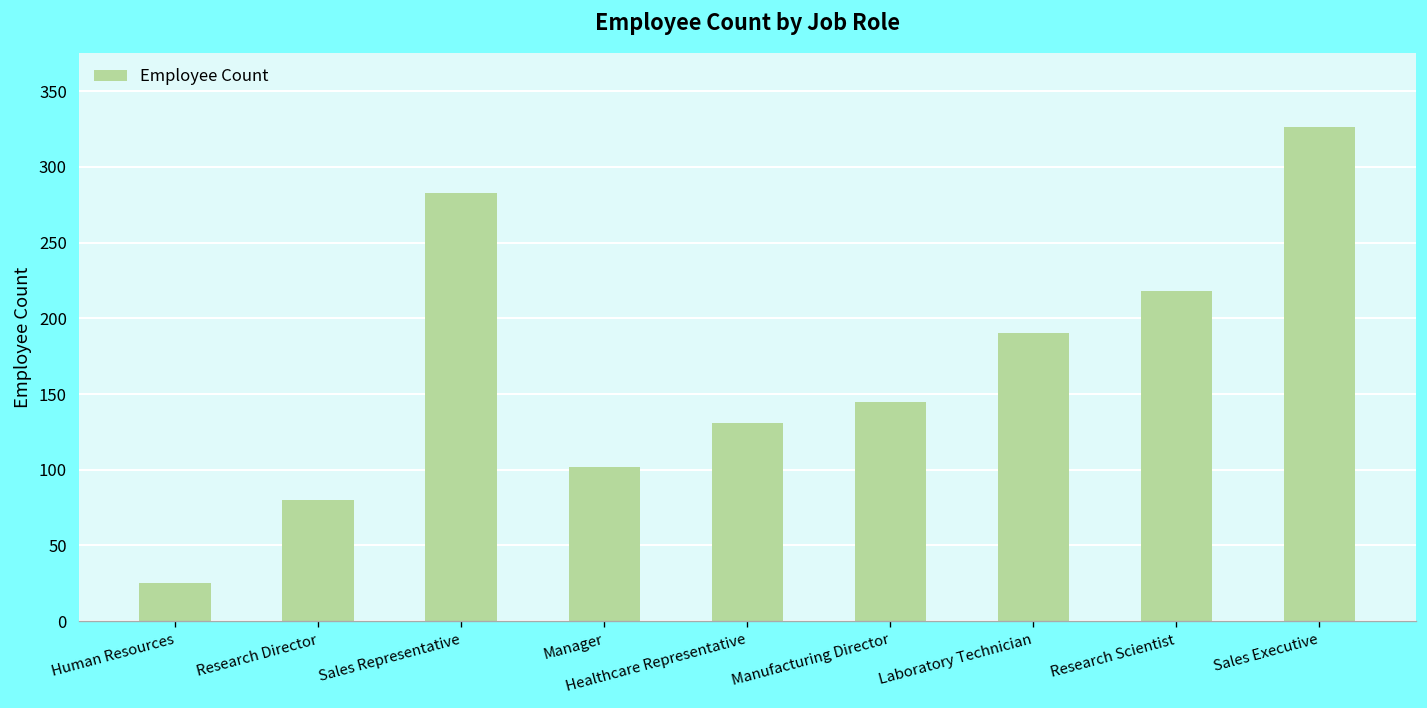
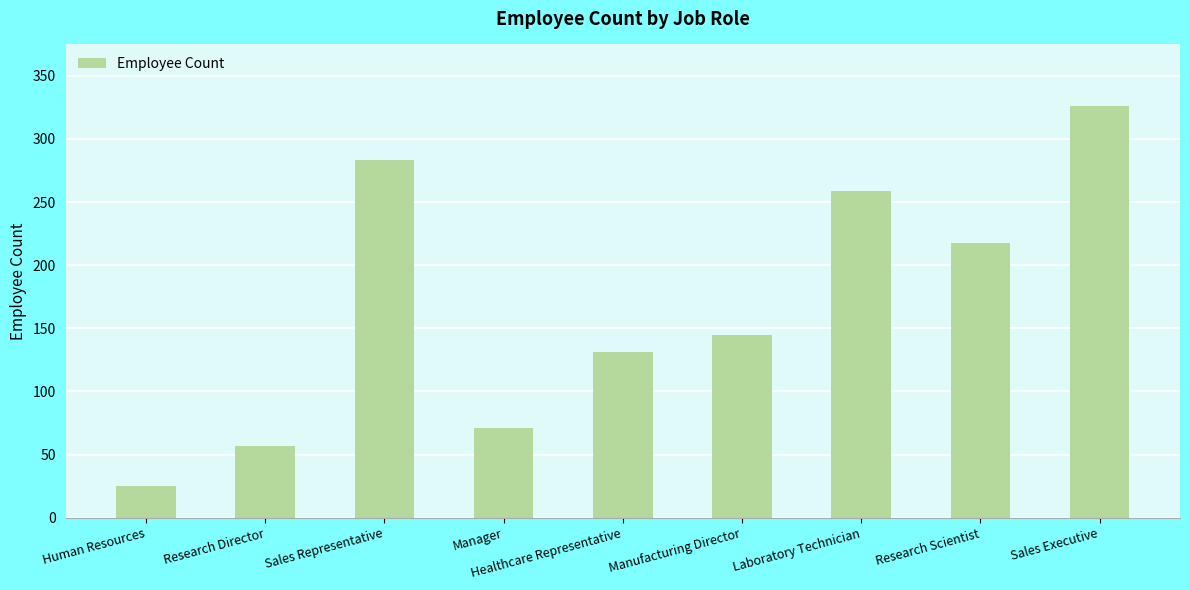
  {
    "Human Resources": 25,
-   "Research Director": 80,
+   "Research Director": 57,
    "Sales Representative": 283,
-   "Manager": 102,
+   "Manager": 71,
    "Healthcare Representative": 131,
    "Manufacturing Director": 145,
-   "Laboratory Technician": 190,
+   "Laboratory Technician": 259,
    "Research Scientist": 218,
    "Sales Executive": 326
  }
